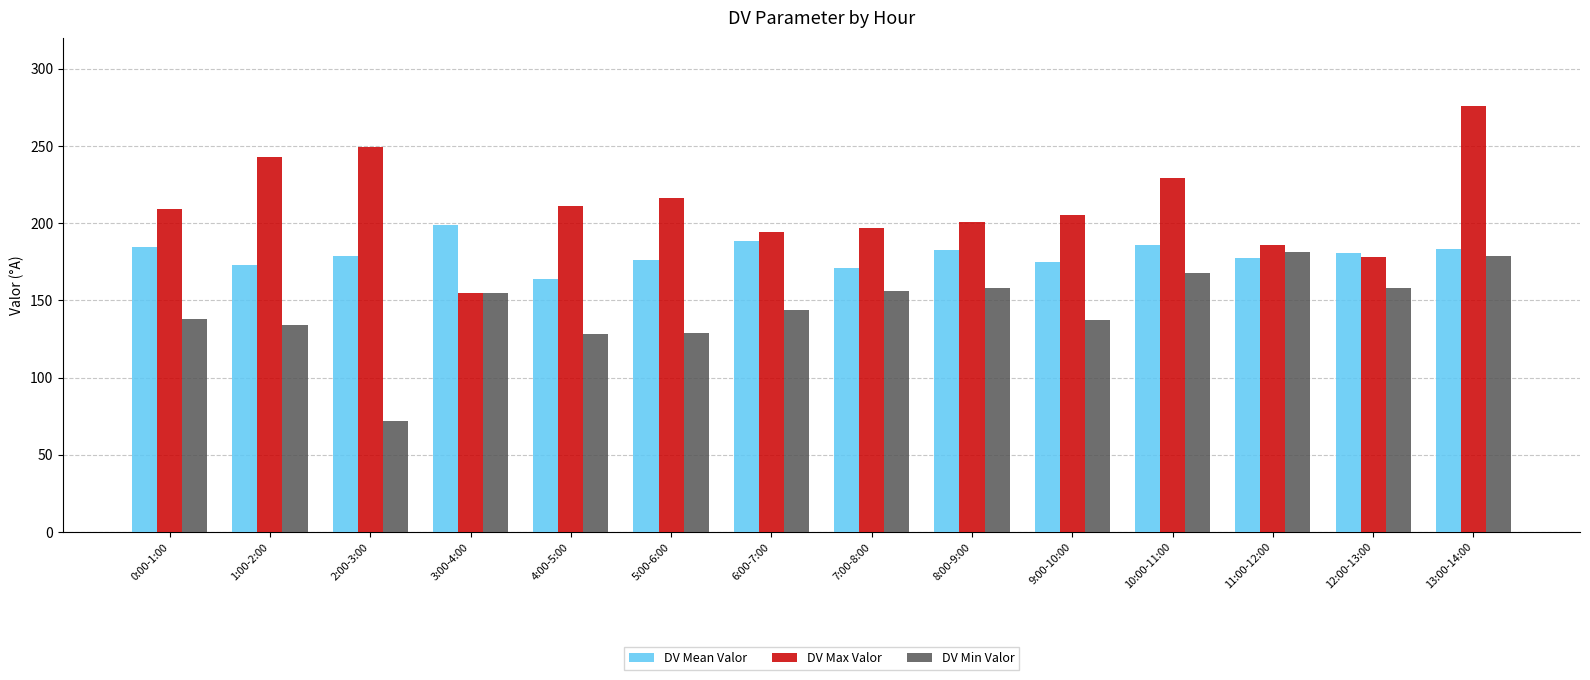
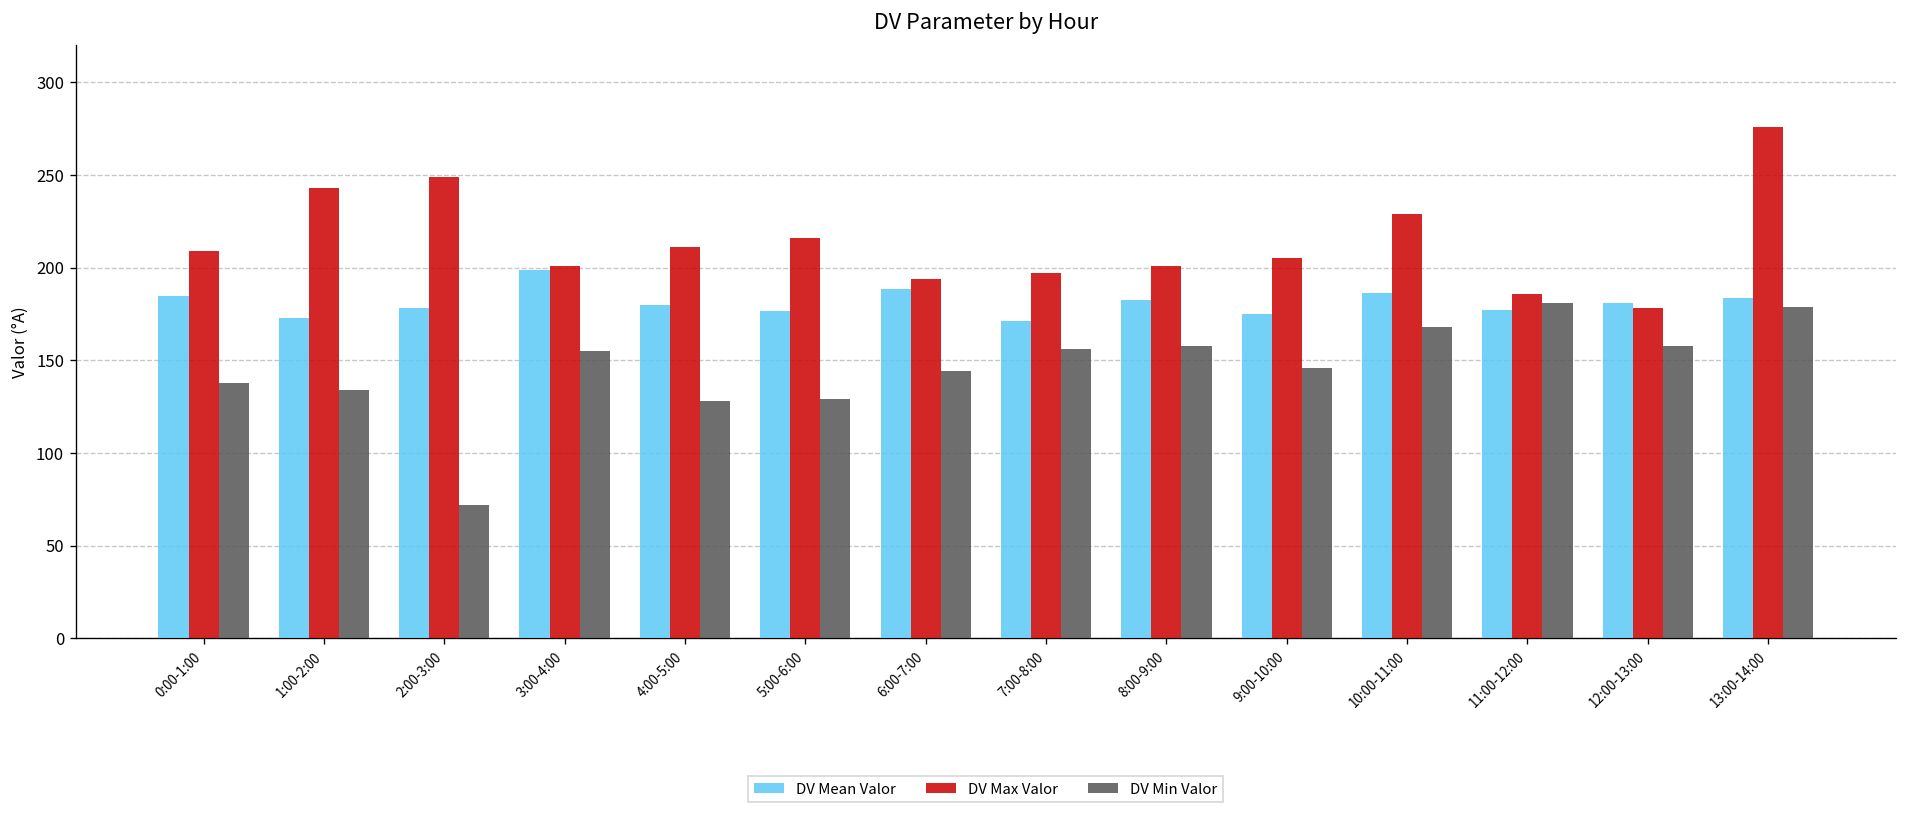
  {
    "DV Mean Valor": {
      "0:00-1:00": 185,
      "1:00-2:00": 173,
      "2:00-3:00": 179,
      "3:00-4:00": 199,
-     "4:00-5:00": 164,
+     "4:00-5:00": 180,
      "5:00-6:00": 176,
      "6:00-7:00": 188,
      "7:00-8:00": 171,
      "8:00-9:00": 183,
      "9:00-10:00": 175,
      "10:00-11:00": 186,
      "11:00-12:00": 177,
      "12:00-13:00": 181,
      "13:00-14:00": 183
    },
    "DV Max Valor": {
      "0:00-1:00": 209,
      "1:00-2:00": 243,
      "2:00-3:00": 249,
-     "3:00-4:00": 155,
+     "3:00-4:00": 201,
      "4:00-5:00": 211,
      "5:00-6:00": 216,
      "6:00-7:00": 194,
      "7:00-8:00": 197,
      "8:00-9:00": 201,
      "9:00-10:00": 205,
      "10:00-11:00": 229,
      "11:00-12:00": 186,
      "12:00-13:00": 178,
      "13:00-14:00": 276
    },
    "DV Min Valor": {
      "0:00-1:00": 138,
      "1:00-2:00": 134,
      "2:00-3:00": 72,
      "3:00-4:00": 155,
      "4:00-5:00": 128,
      "5:00-6:00": 129,
      "6:00-7:00": 144,
      "7:00-8:00": 156,
      "8:00-9:00": 158,
-     "9:00-10:00": 137,
+     "9:00-10:00": 146,
      "10:00-11:00": 168,
      "11:00-12:00": 181,
      "12:00-13:00": 158,
      "13:00-14:00": 179
    }
  }
